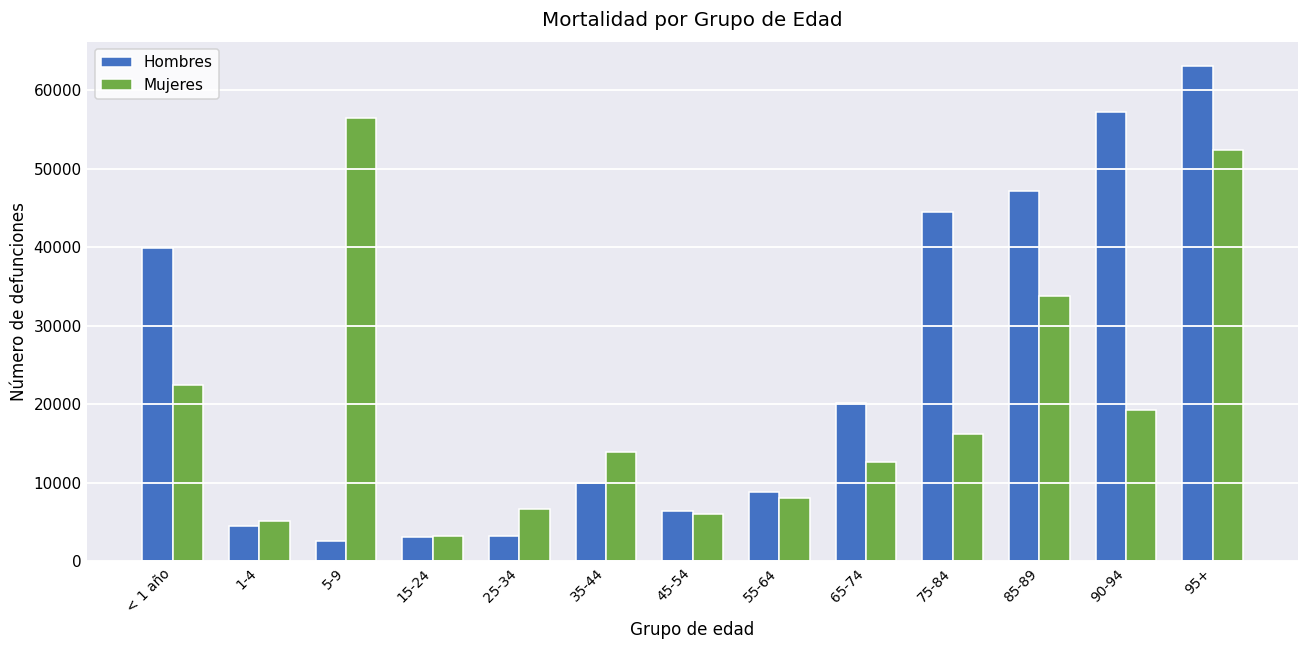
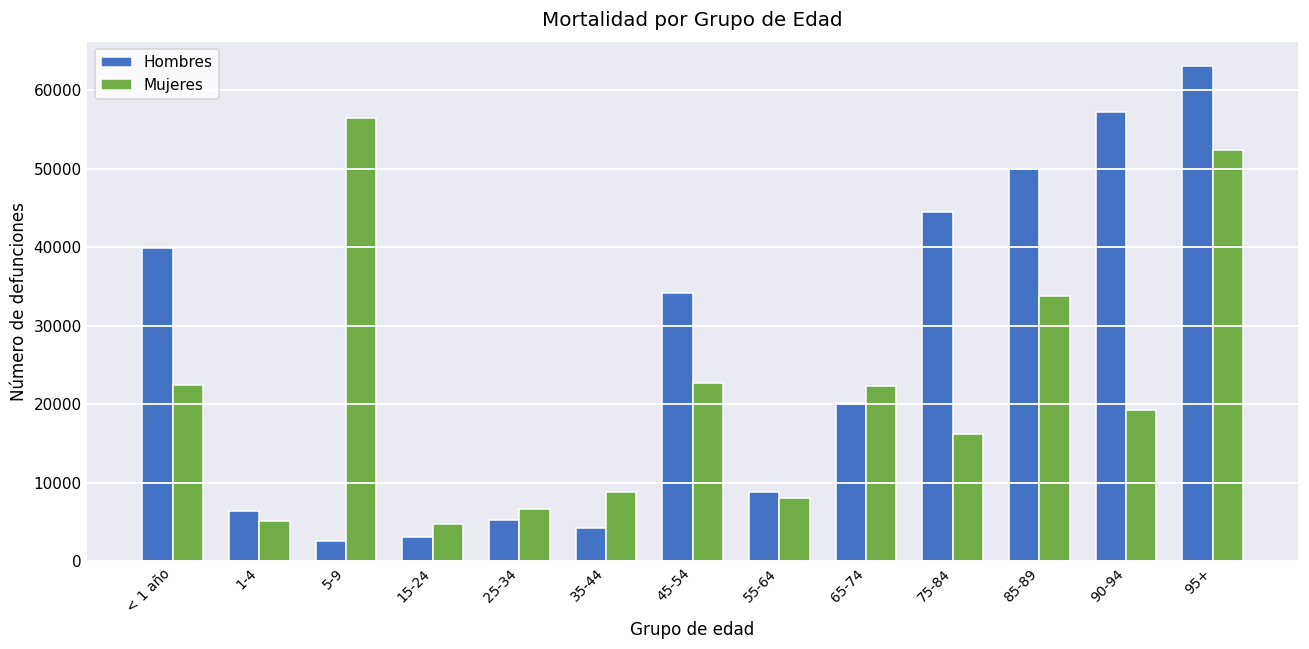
  {
    "Hombres": {
      "< 1 año": 40000,
-     "1-4": 5000,
+     "1-4": 6000,
      "5-9": 3000,
      "15-24": 3000,
-     "25-34": 3000,
-     "35-44": 10000,
-     "45-54": 6000,
+     "25-34": 5000,
+     "35-44": 4000,
+     "45-54": 34000,
      "55-64": 9000,
      "65-74": 20000,
      "75-84": 44000,
-     "85-89": 47000,
+     "85-89": 50000,
      "90-94": 57000,
      "95+": 63000
    },
    "Mujeres": {
      "< 1 año": 22000,
      "1-4": 5000,
      "5-9": 56000,
-     "15-24": 3000,
+     "15-24": 5000,
      "25-34": 7000,
-     "35-44": 14000,
-     "45-54": 6000,
+     "35-44": 9000,
+     "45-54": 23000,
      "55-64": 8000,
-     "65-74": 13000,
+     "65-74": 22000,
      "75-84": 16000,
      "85-89": 34000,
      "90-94": 19000,
      "95+": 52000
    }
  }
